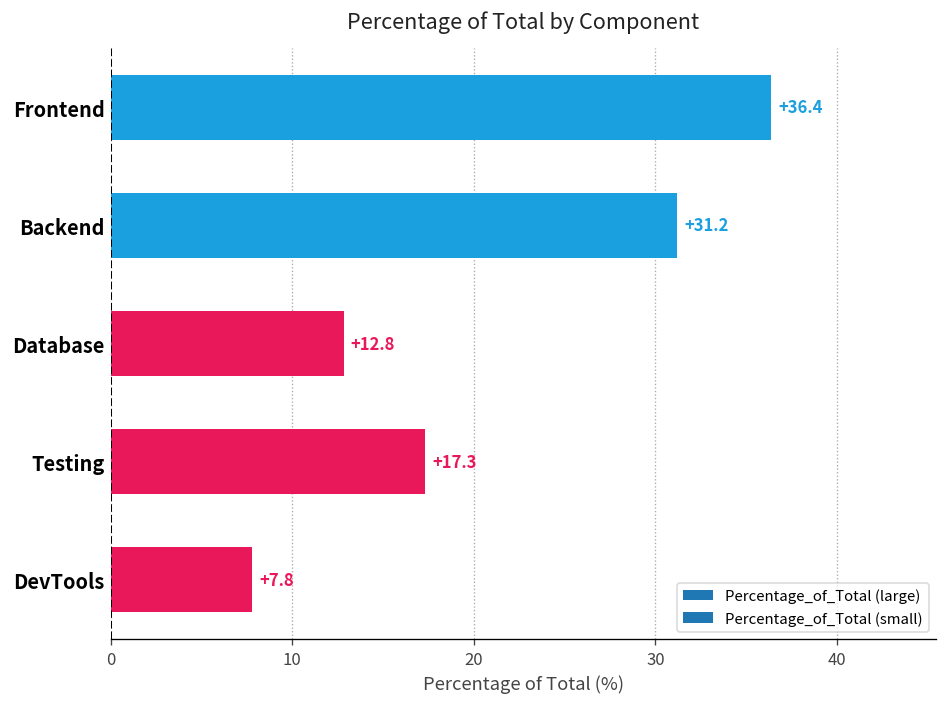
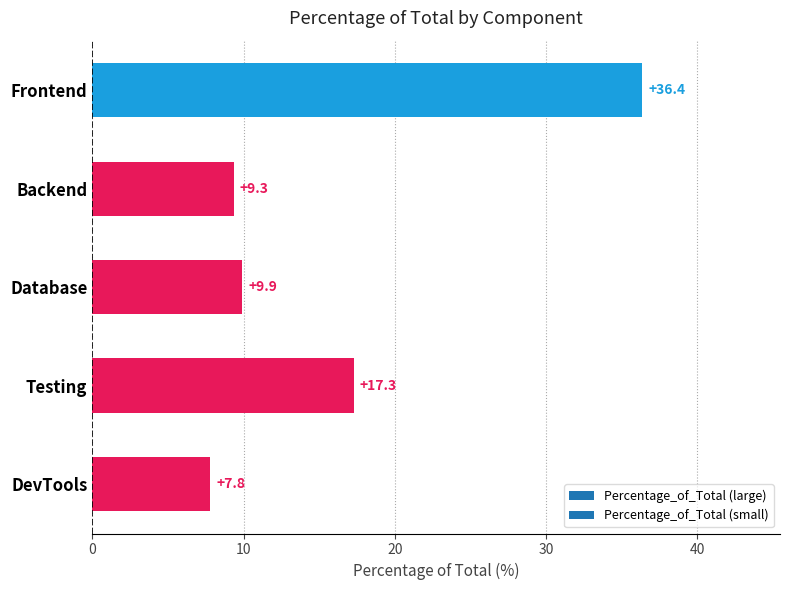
  {
    "Frontend": "+36.4",
-   "Backend": "+31.2",
-   "Database": "+12.8",
+   "Backend": "+9.3",
+   "Database": "+9.9",
    "Testing": "+17.3",
    "DevTools": "+7.8"
  }
